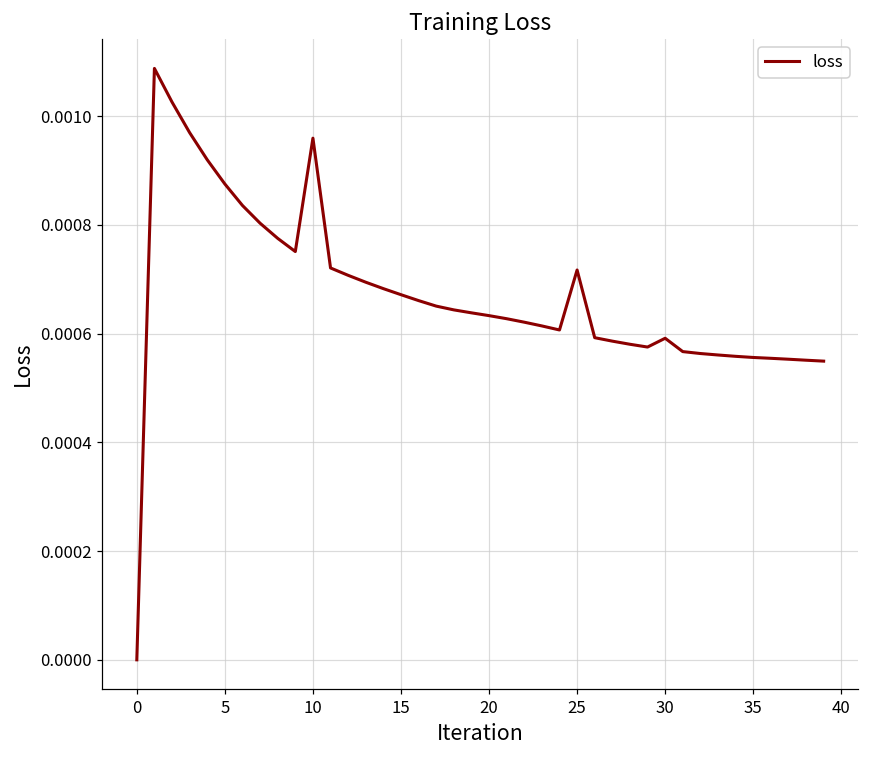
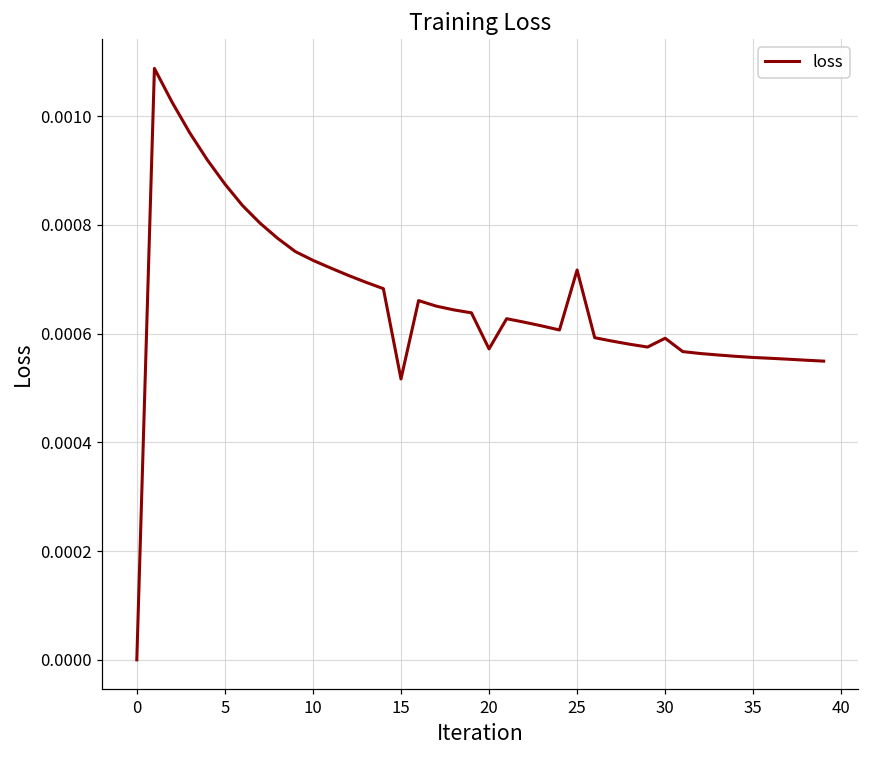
  {
    "0": 0.00000,
    "5": 0.00088,
-   "10": 0.00096,
-   "15": 0.00067,
-   "20": 0.00063,
+   "10": 0.00073,
+   "15": 0.00052,
+   "20": 0.00057,
    "25": 0.00072,
    "30": 0.00059,
    "35": 0.00056
  }
